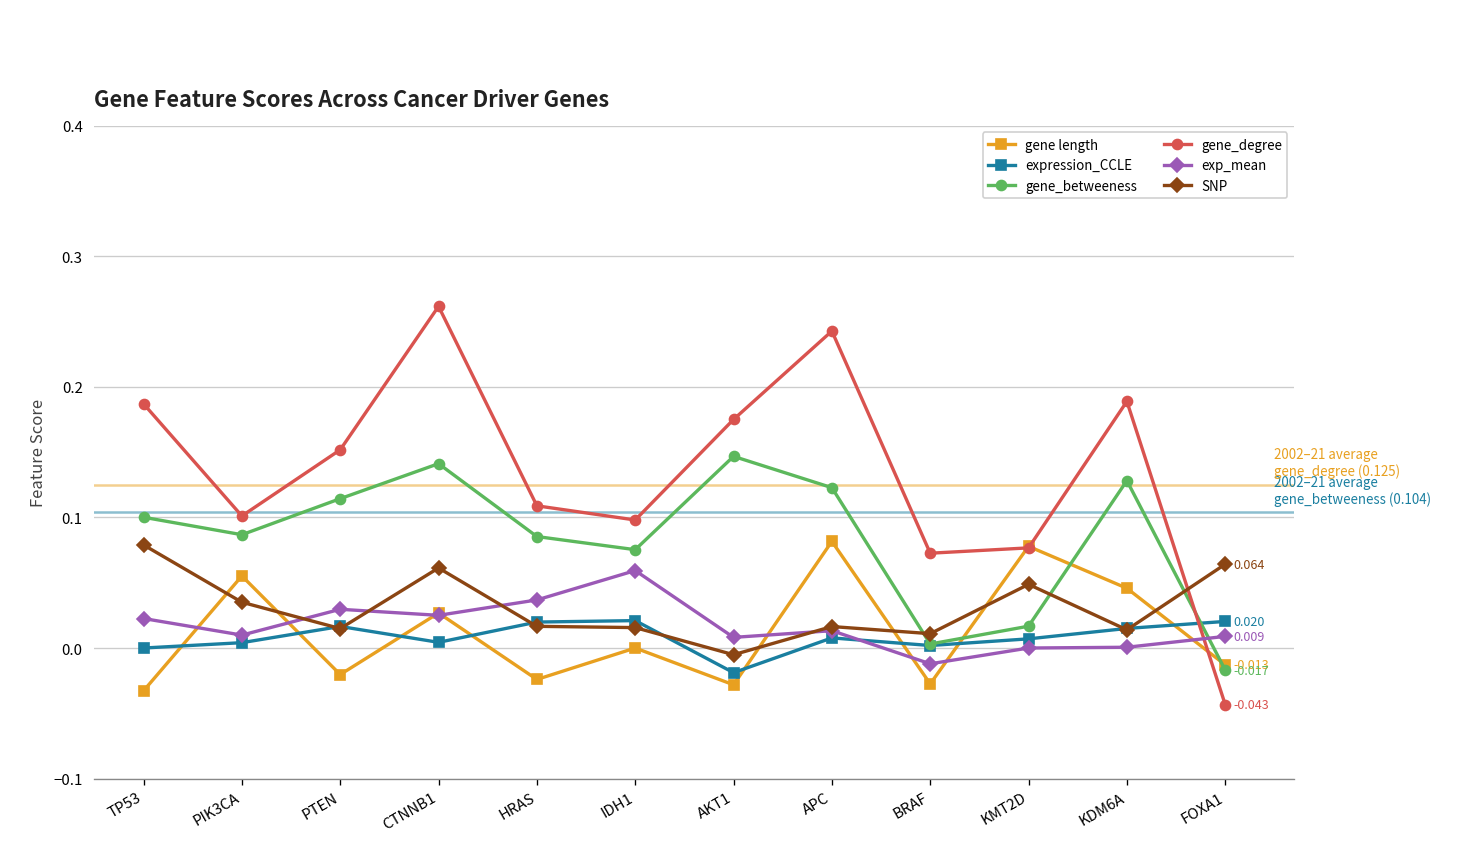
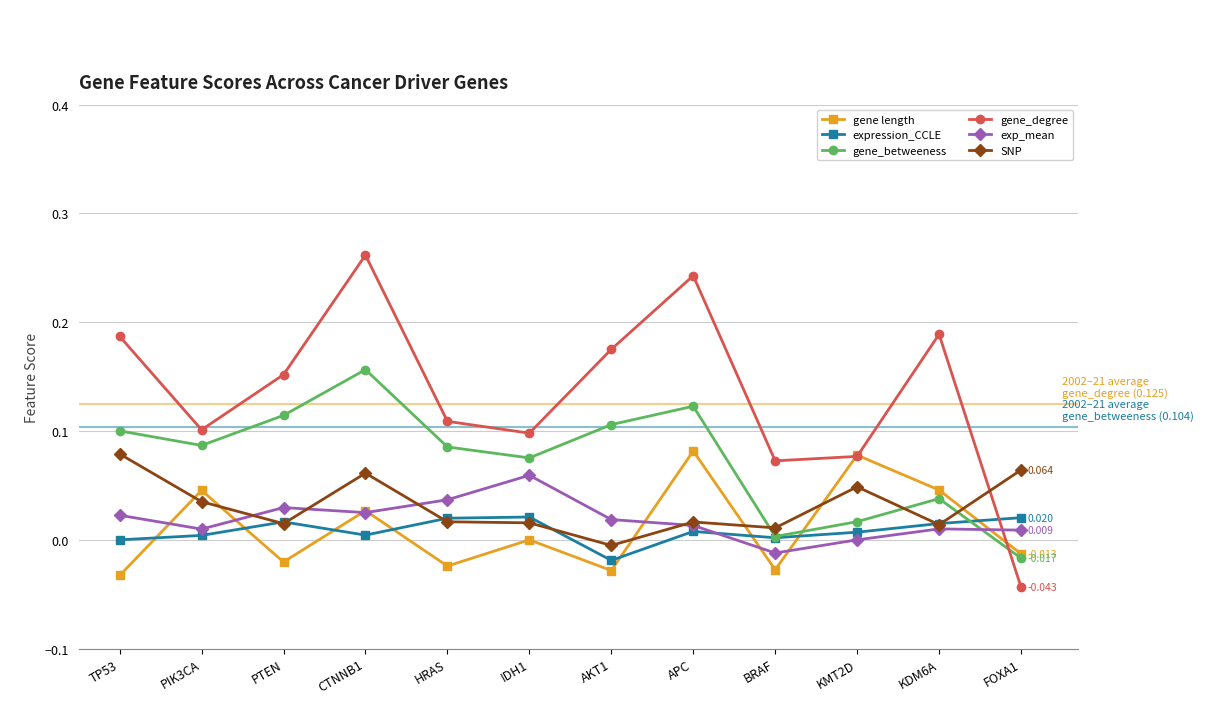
  {
    "gene length": {
      "TP53": -0.033,
-     "PIK3CA": 0.055,
+     "PIK3CA": 0.046,
      "PTEN": -0.020,
      "HRAS": -0.024,
      "IDH1": 0.000,
      "AKT1": -0.028,
      "APC": 0.082,
      "BRAF": -0.027,
      "KDM6A": 0.046
    },
    "expression_CCLE": {
      "FOXA1": 0.020
    },
    "gene_betweeness": {
      "TP53": 0.100,
      "PIK3CA": 0.087,
      "PTEN": 0.114,
-     "CTNNB1": 0.141,
+     "CTNNB1": 0.156,
      "HRAS": 0.085,
      "IDH1": 0.075,
-     "AKT1": 0.147,
+     "AKT1": 0.106,
      "APC": 0.123,
      "KMT2D": 0.017,
-     "KDM6A": 0.128
+     "KDM6A": 0.038
    },
    "gene_degree": {
      "FOXA1": -0.043
    },
    "exp_mean": {
      "TP53": 0.023,
      "PIK3CA": 0.010,
      "PTEN": 0.030,
      "HRAS": 0.037,
      "IDH1": 0.059,
-     "AKT1": 0.008,
+     "AKT1": 0.019,
      "APC": 0.013,
      "BRAF": -0.012,
      "KMT2D": 0.000,
-     "KDM6A": 0.001
+     "KDM6A": 0.010
    },
    "SNP": {
      "FOXA1": 0.064
    }
  }
